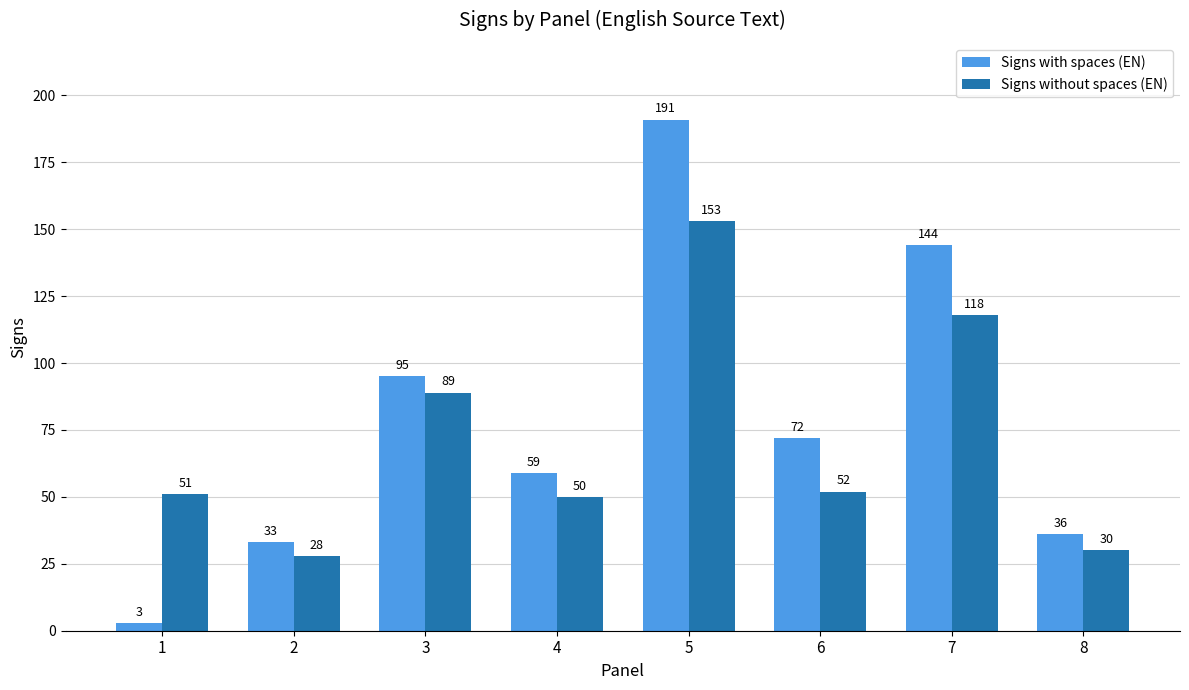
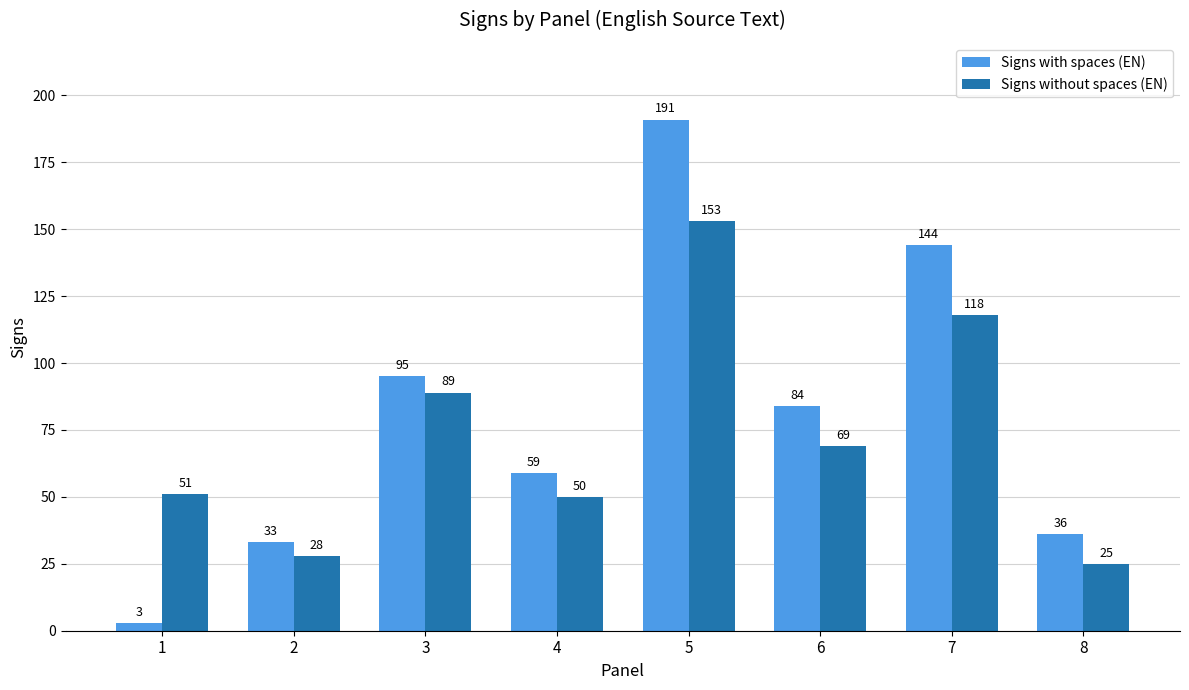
  {
    "Signs with spaces (EN)": {
      "1": 3,
      "2": 33,
      "3": 95,
      "4": 59,
      "5": 191,
-     "6": 72,
+     "6": 84,
      "7": 144,
      "8": 36
    },
    "Signs without spaces (EN)": {
      "1": 51,
      "2": 28,
      "3": 89,
      "4": 50,
      "5": 153,
-     "6": 52,
+     "6": 69,
      "7": 118,
-     "8": 30
+     "8": 25
    }
  }
